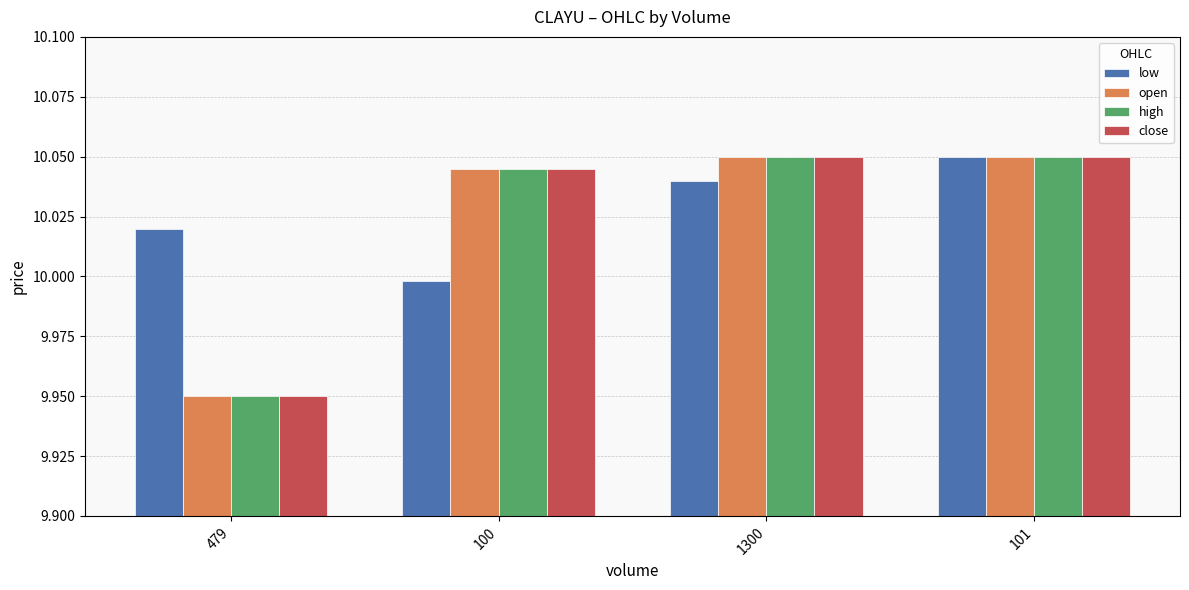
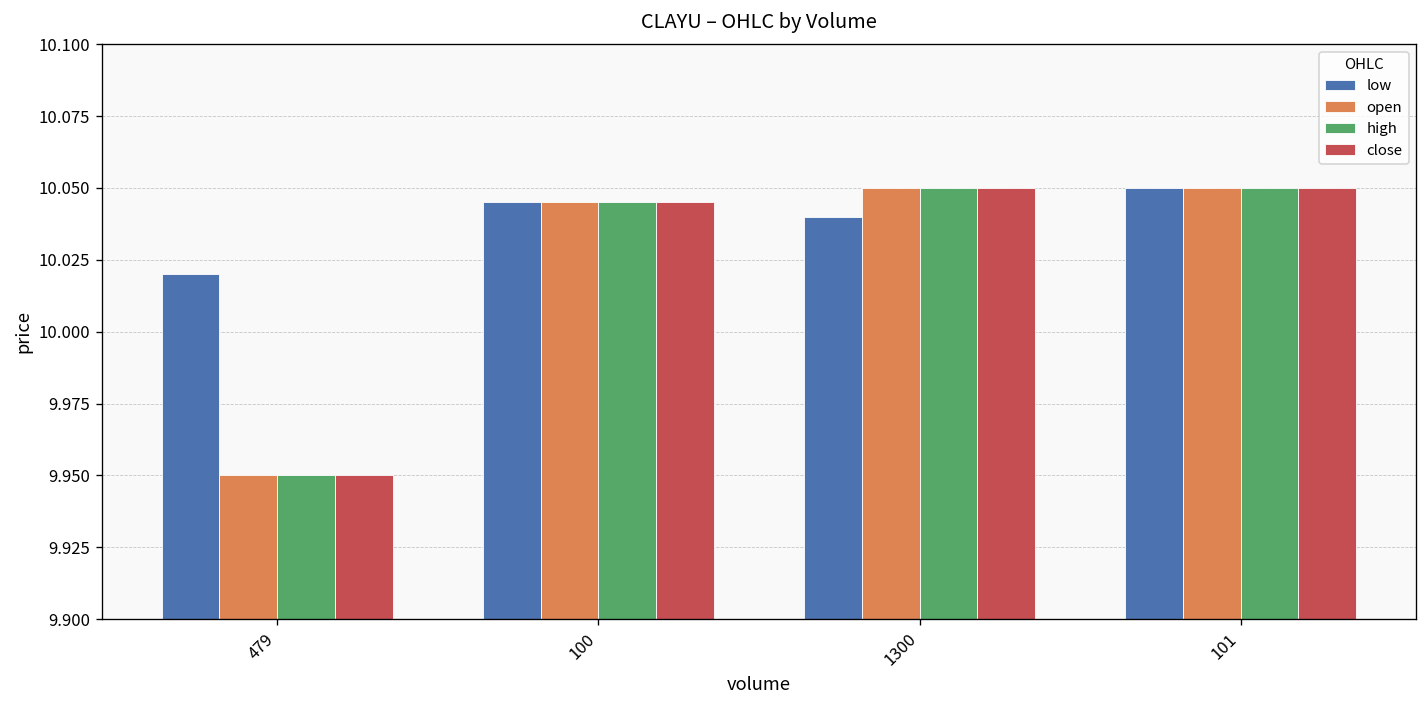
  {
    "low": {
      "479": 10.020,
-     "100": 9.998,
+     "100": 10.045,
      "1300": 10.040,
      "101": 10.050
    },
    "high": {
      "479": 9.950,
      "100": 10.045,
      "1300": 10.050,
      "101": 10.050
    }
  }
